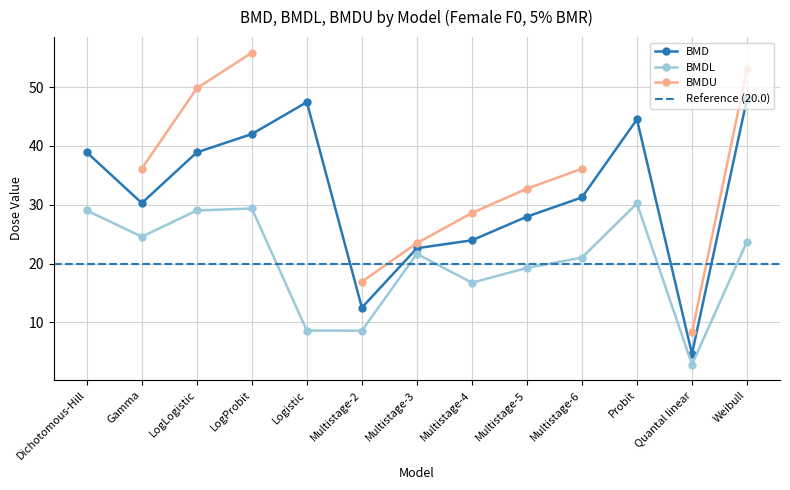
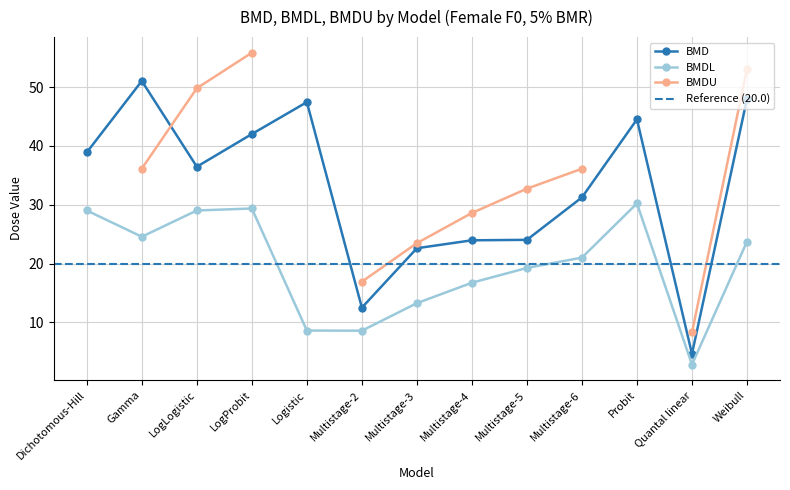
  {
    "BMD": {
      "Dichotomous-Hill": 39,
-     "Gamma": 30,
-     "LogLogistic": 39,
+     "Gamma": 51,
+     "LogLogistic": 36,
      "LogProbit": 42,
      "Logistic": 47,
      "Multistage-2": 13,
      "Multistage-3": 23,
      "Multistage-4": 24,
-     "Multistage-5": 28,
+     "Multistage-5": 24,
      "Multistage-6": 31,
      "Probit": 45,
      "Quantal linear": 5
    },
    "BMDL": {
      "Dichotomous-Hill": 29,
      "Gamma": 25,
      "LogLogistic": 29,
      "LogProbit": 29,
      "Logistic": 9,
      "Multistage-2": 9,
-     "Multistage-3": 22,
+     "Multistage-3": 13,
      "Multistage-4": 17,
      "Multistage-5": 19,
      "Multistage-6": 21,
      "Probit": 30,
      "Quantal linear": 3,
      "Weibull": 24
    },
    "BMDU": {
      "Gamma": 36,
      "LogLogistic": 50,
      "LogProbit": 56,
      "Multistage-2": 17,
      "Multistage-3": 23,
      "Multistage-4": 29,
      "Multistage-5": 33,
      "Multistage-6": 36,
      "Quantal linear": 8
    }
  }
